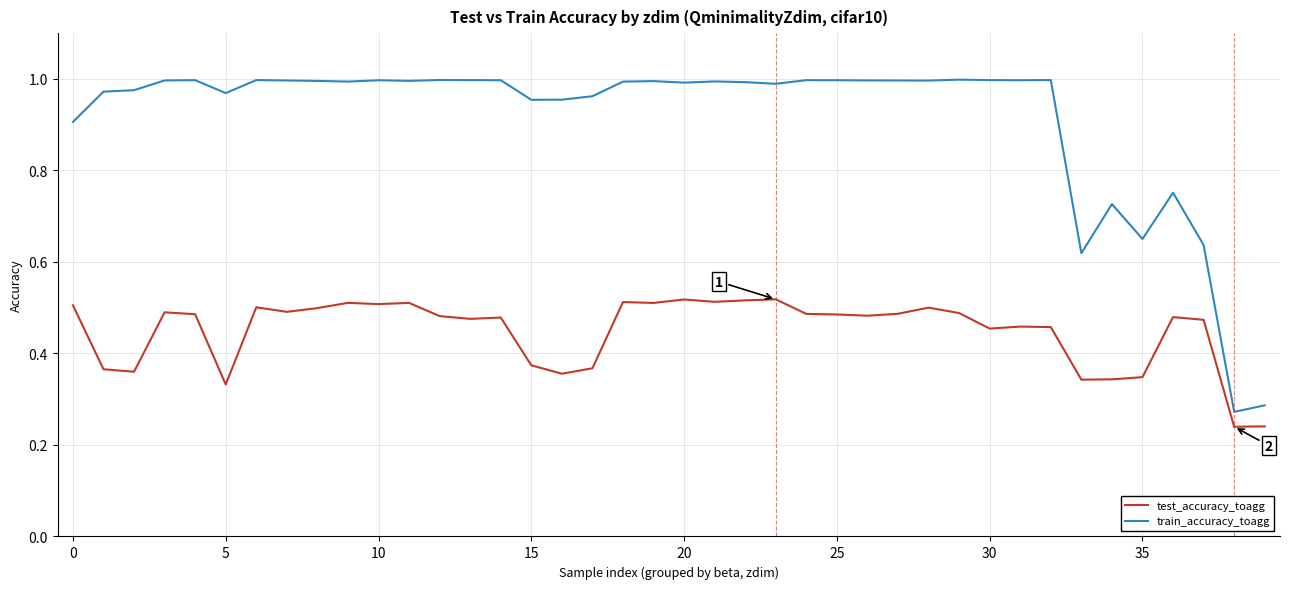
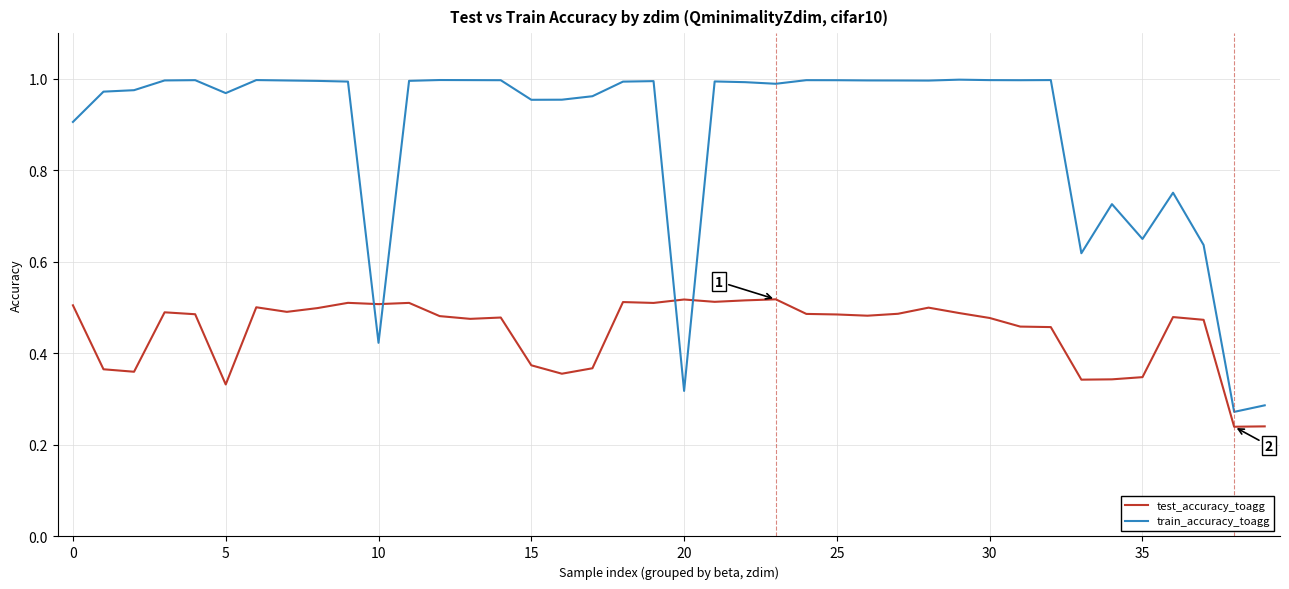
  {
    "test_accuracy_toagg": {
      "0": 0.51,
      "5": 0.33,
      "10": 0.51,
      "15": 0.37,
      "20": 0.52,
      "25": 0.49,
-     "30": 0.45,
+     "30": 0.48,
      "35": 0.35
    },
    "train_accuracy_toagg": {
      "0": 0.91,
      "5": 0.97,
-     "10": 1.00,
+     "10": 0.42,
      "15": 0.95,
-     "20": 0.99,
+     "20": 0.32,
      "25": 1.00,
      "30": 1.00,
      "35": 0.65
    }
  }
